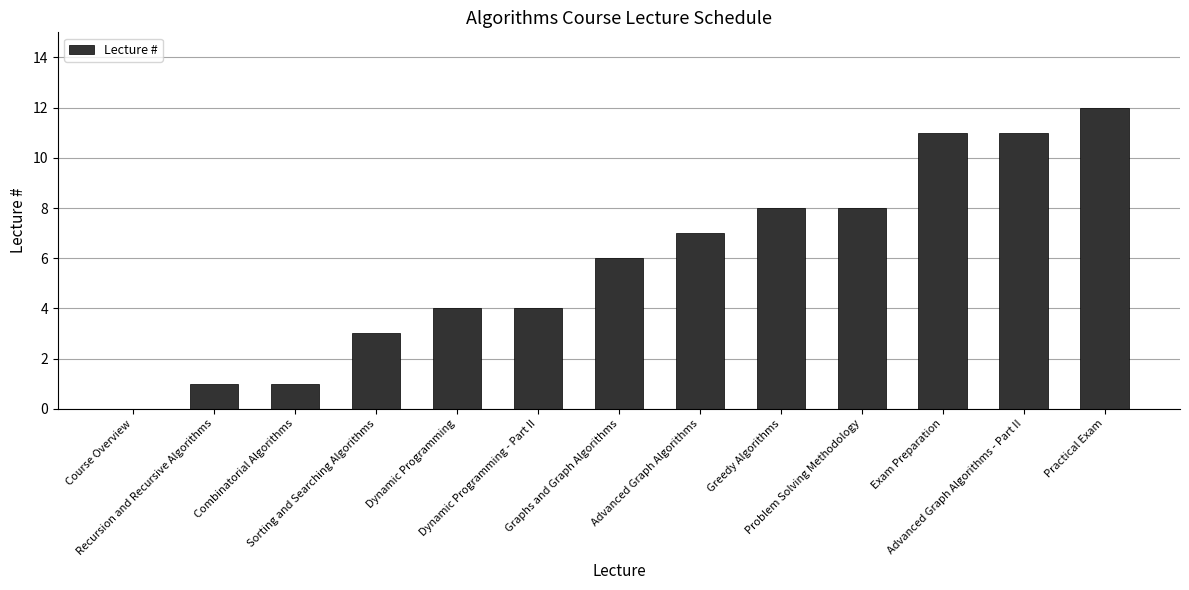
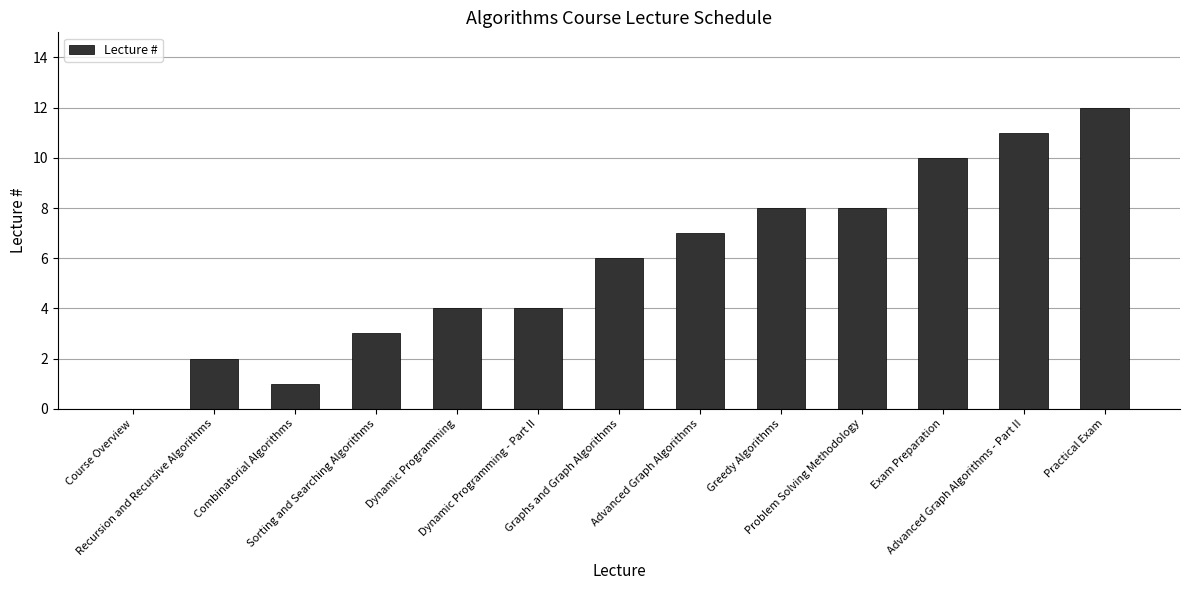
  {
    "Course Overview": 0,
-   "Recursion and Recursive Algorithms": 1,
+   "Recursion and Recursive Algorithms": 2,
    "Combinatorial Algorithms": 1,
    "Sorting and Searching Algorithms": 3,
    "Dynamic Programming": 4,
    "Dynamic Programming - Part II": 4,
    "Graphs and Graph Algorithms": 6,
    "Advanced Graph Algorithms": 7,
    "Greedy Algorithms": 8,
    "Problem Solving Methodology": 8,
-   "Exam Preparation": 11,
+   "Exam Preparation": 10,
    "Advanced Graph Algorithms - Part II": 11,
    "Practical Exam": 12
  }
